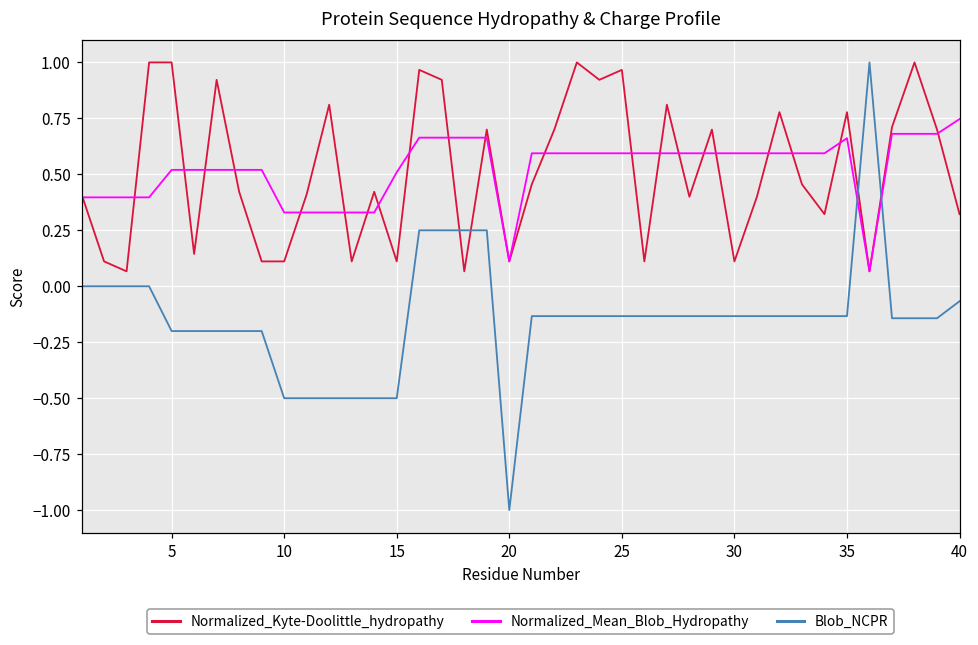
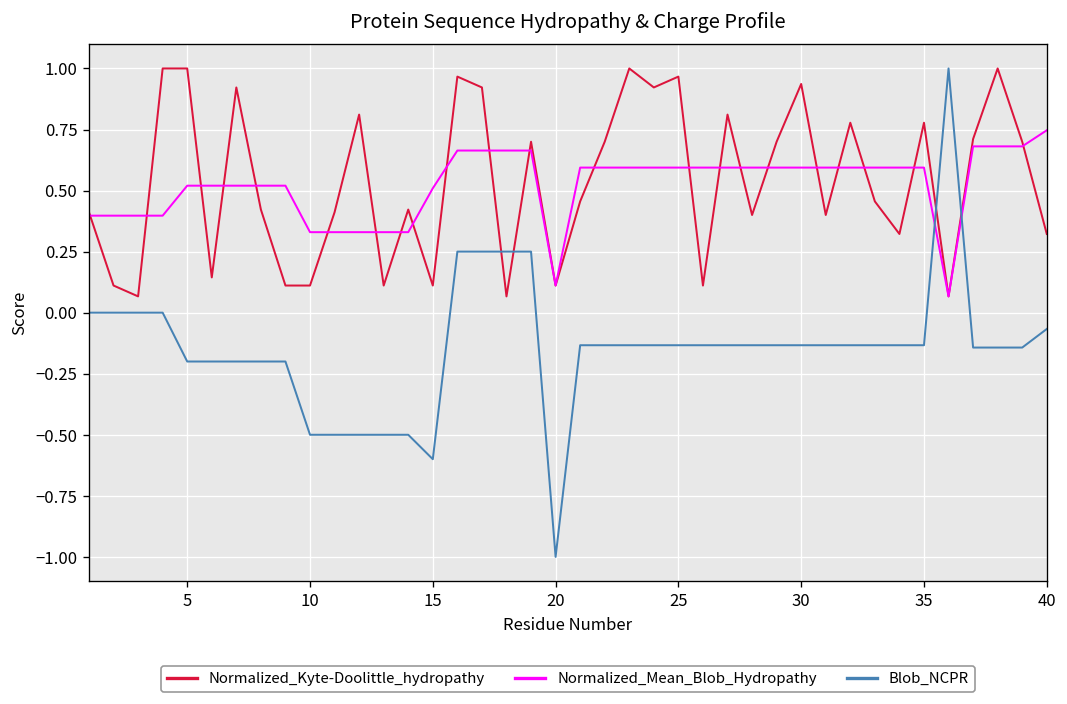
  {
    "Normalized_Kyte-Doolittle_hydropathy": {
      "5": 1.00,
      "10": 0.11,
      "15": 0.11,
      "25": 0.97,
-     "30": 0.11,
+     "30": 0.94,
      "35": 0.78,
      "40": 0.32
    },
    "Normalized_Mean_Blob_Hydropathy": {
      "5": 0.52,
      "10": 0.33,
      "15": 0.51,
      "25": 0.59,
      "30": 0.59,
-     "35": 0.66,
+     "35": 0.59,
      "40": 0.75
    },
    "Blob_NCPR": {
      "5": -0.2,
      "10": -0.5,
-     "15": -0.5,
+     "15": -0.6,
      "20": -1.0,
      "25": -0.13,
      "30": -0.13,
      "35": -0.13,
      "40": -0.07
    }
  }
